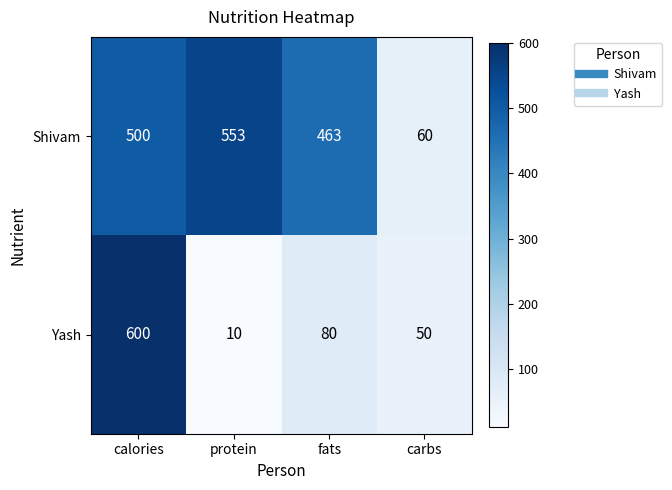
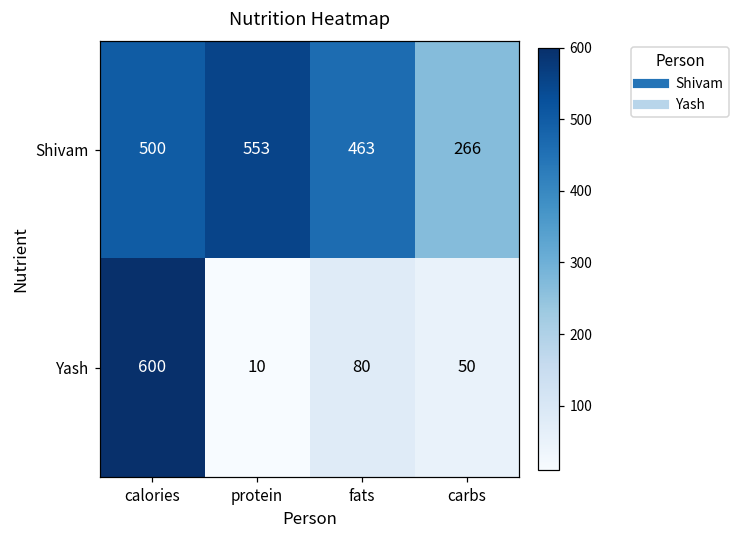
  {
    "Shivam": {
      "calories": 500,
      "protein": 553,
      "fats": 463,
-     "carbs": 60
+     "carbs": 266
    },
    "Yash": {
      "calories": 600,
      "protein": 10,
      "fats": 80,
      "carbs": 50
    }
  }
